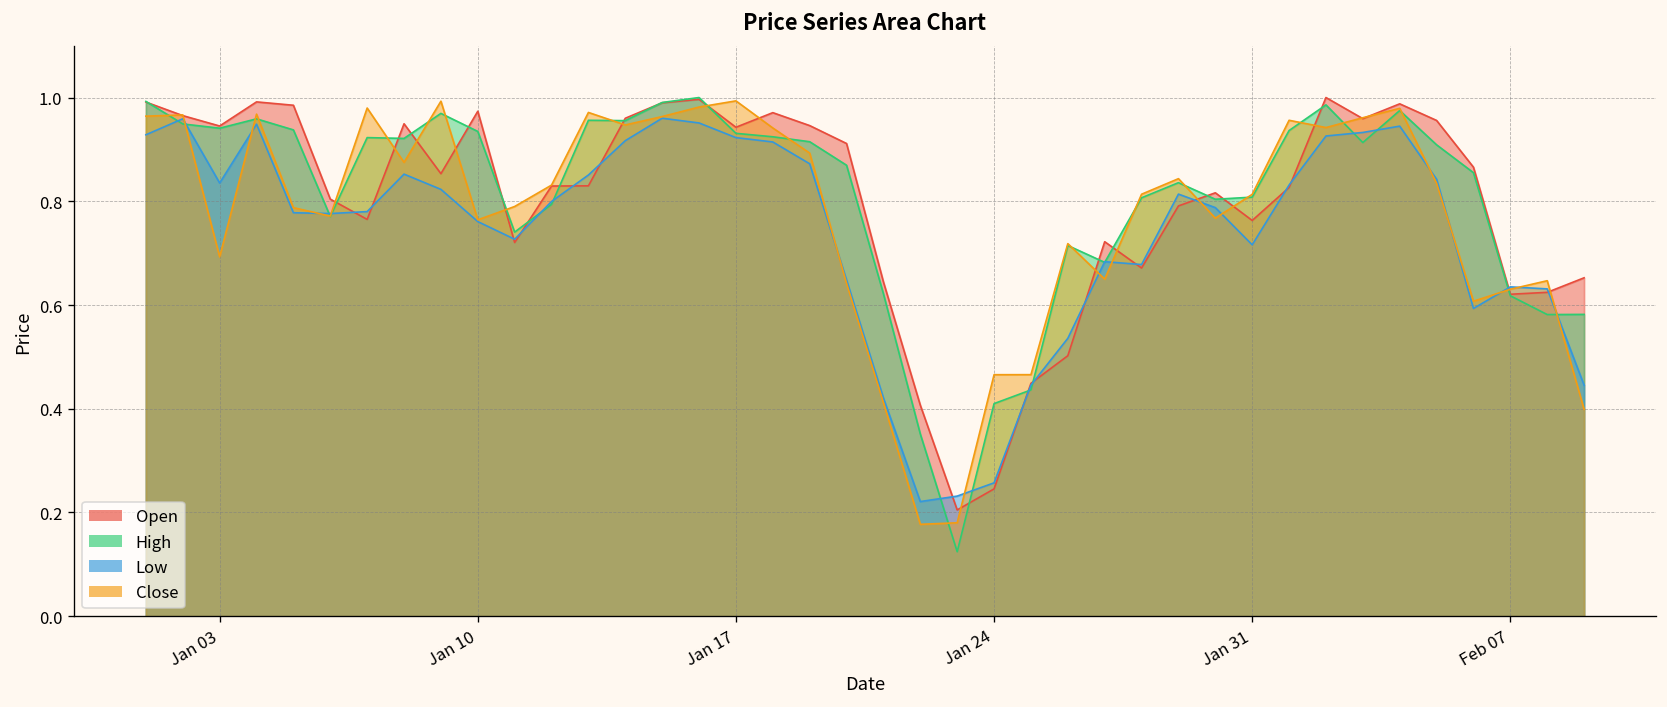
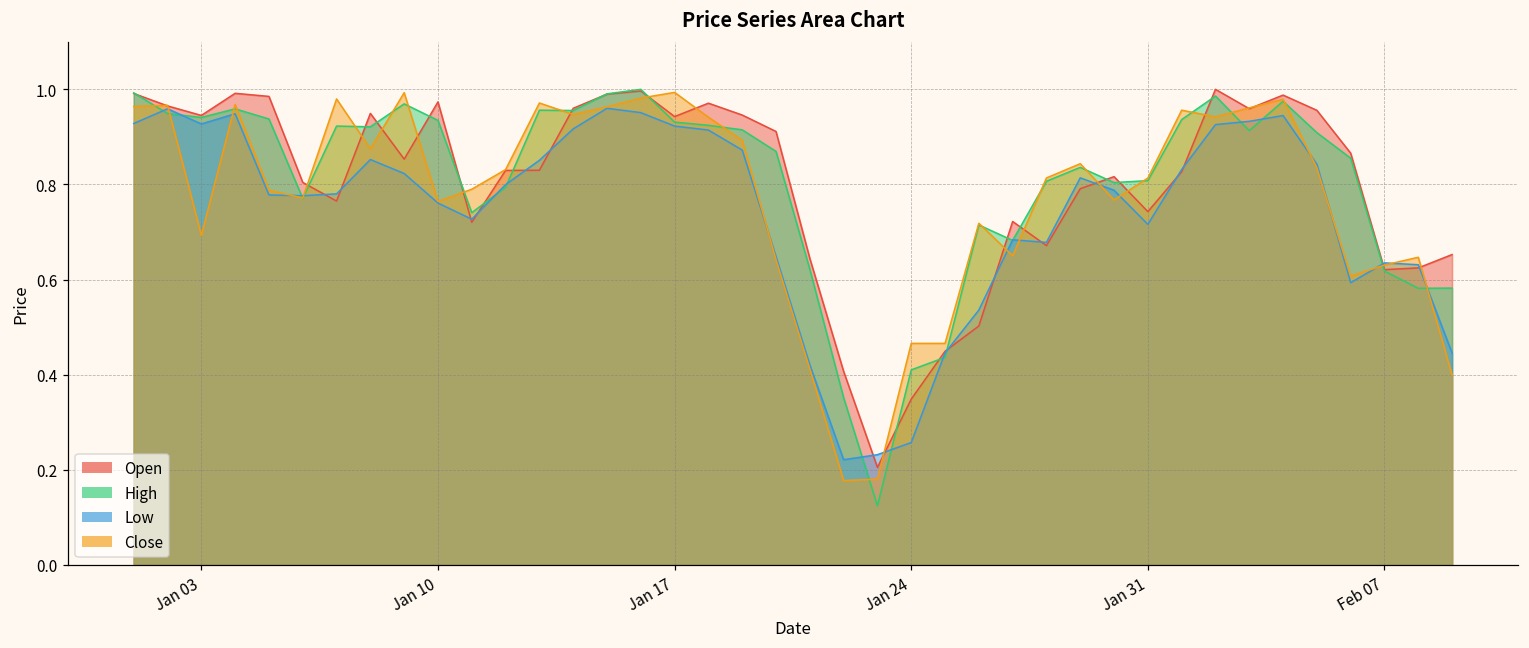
  {
    "Open": {
      "Jan 10": 0.97,
      "Jan 17": 0.94,
-     "Jan 24": 0.25,
-     "Jan 31": 0.76
+     "Jan 24": 0.35,
+     "Jan 31": 0.74
    },
    "High": {
      "Jan 10": 0.93,
      "Jan 17": 0.93,
      "Jan 24": 0.41
    },
    "Low": {
-     "Jan 03": 0.84,
+     "Jan 03": 0.93,
      "Jan 17": 0.92,
      "Jan 24": 0.26,
      "Jan 31": 0.72
    },
    "Close": {
      "Jan 03": 0.69,
      "Jan 17": 0.99,
      "Jan 24": 0.47
    }
  }
